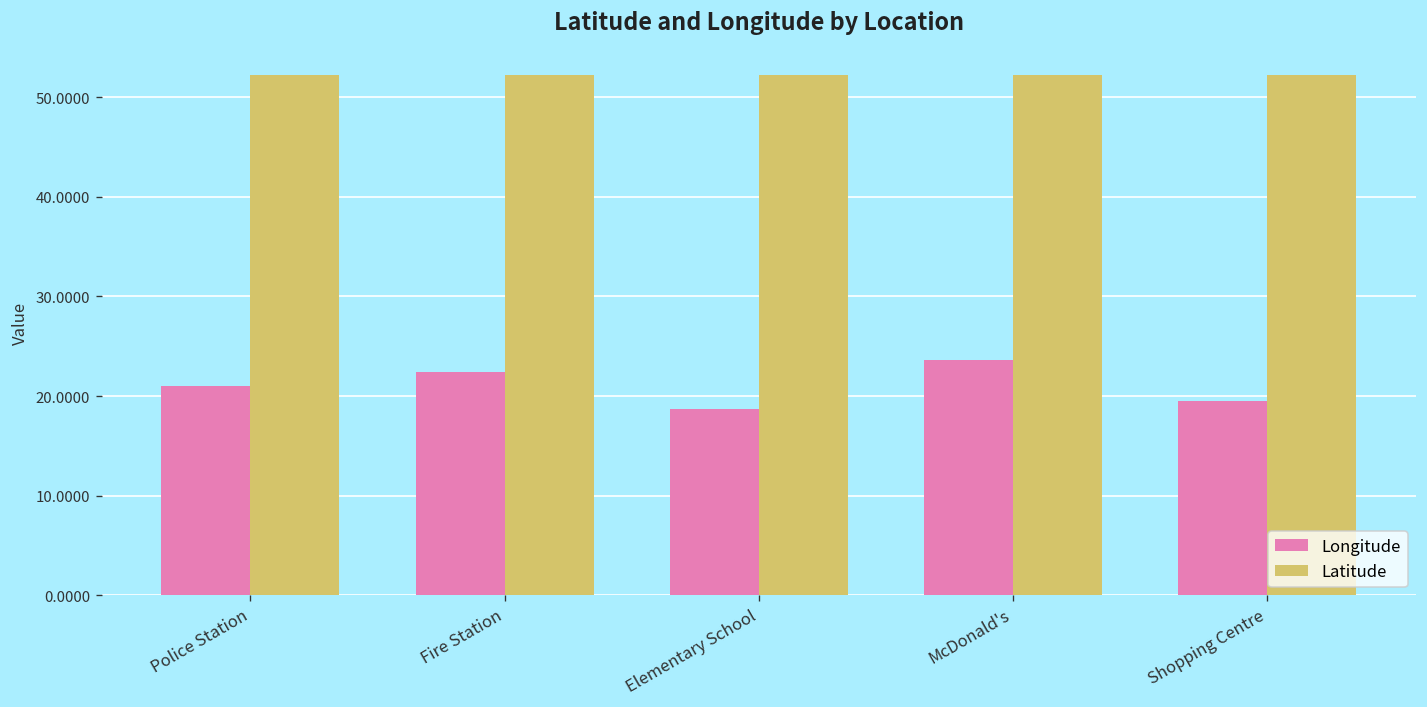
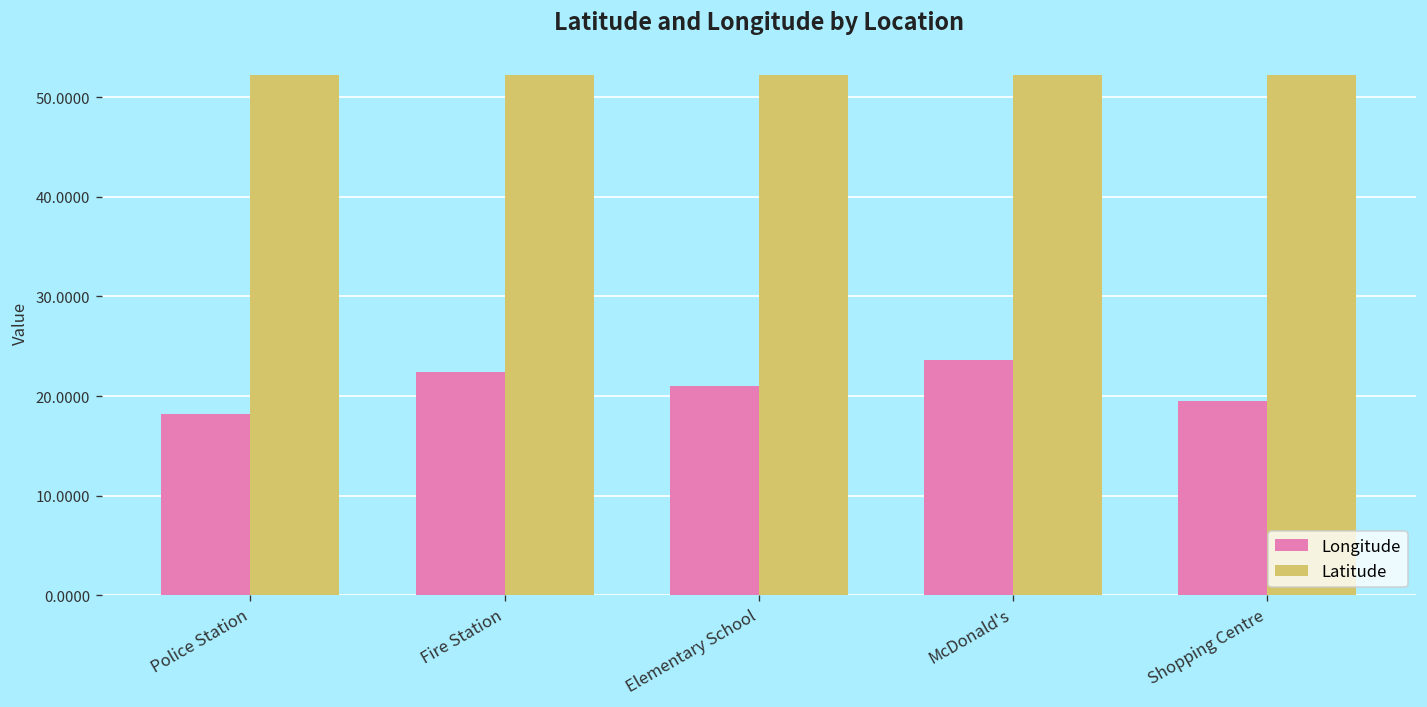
  {
    "Longitude": {
-     "Police Station": 21,
+     "Police Station": 18,
      "Fire Station": 22,
-     "Elementary School": 19,
+     "Elementary School": 21,
      "McDonald's": 24,
      "Shopping Centre": 20
    },
    "Latitude": {
      "Police Station": 52,
      "Fire Station": 52,
      "Elementary School": 52,
      "McDonald's": 52,
      "Shopping Centre": 52
    }
  }
